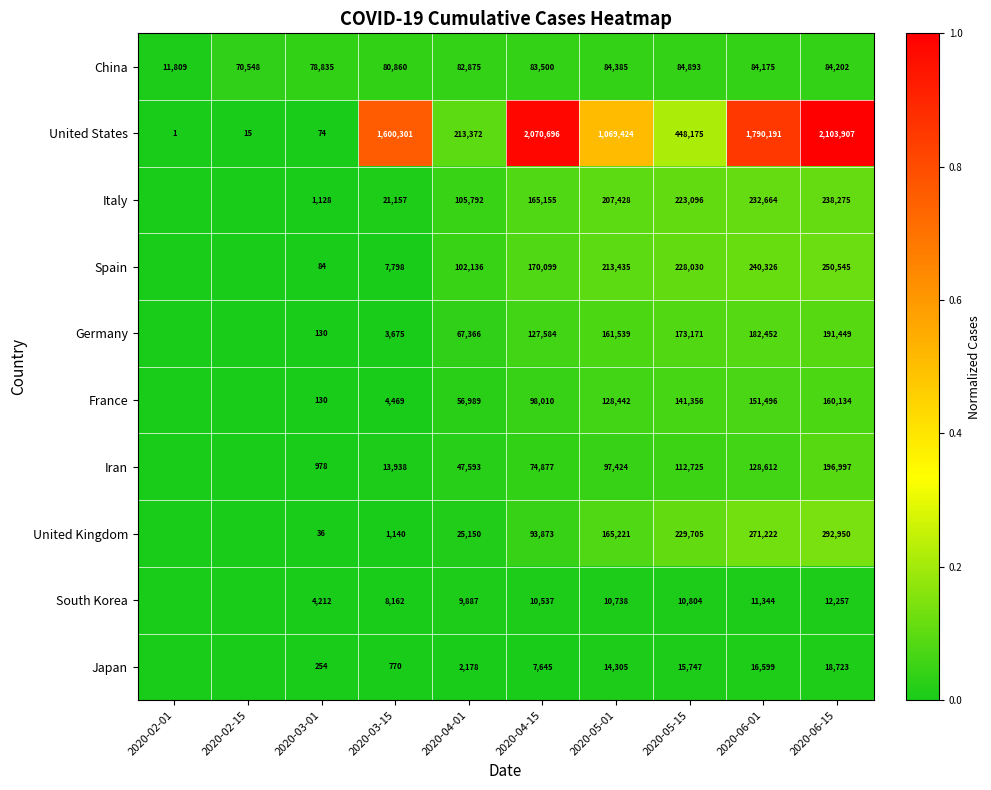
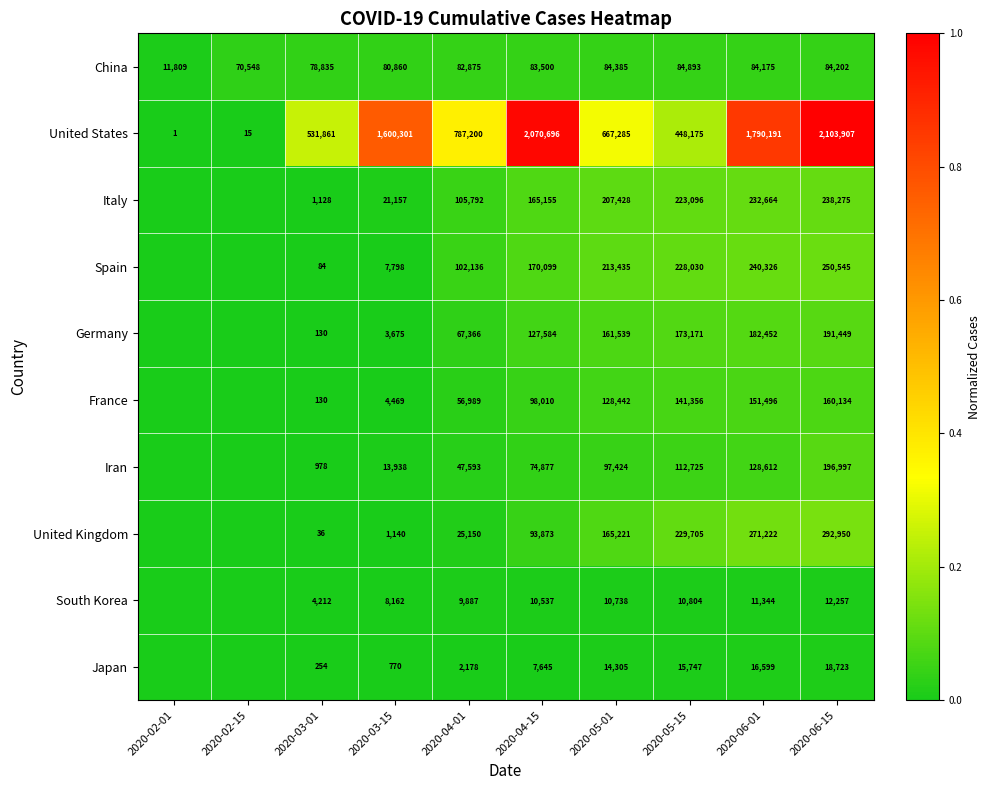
  {
    "China": {
      "2020-02-01": "11,809",
      "2020-02-15": "70,548",
      "2020-03-01": "78,835",
      "2020-03-15": "80,860",
      "2020-04-01": "82,875",
      "2020-04-15": "83,500",
      "2020-05-01": "84,385",
      "2020-05-15": "84,893",
      "2020-06-01": "84,175",
      "2020-06-15": "84,202"
    },
    "United States": {
      "2020-02-01": "1",
      "2020-02-15": "15",
-     "2020-03-01": "74",
+     "2020-03-01": "531,861",
      "2020-03-15": "1,600,301",
-     "2020-04-01": "213,372",
+     "2020-04-01": "787,200",
      "2020-04-15": "2,070,696",
-     "2020-05-01": "1,069,424",
+     "2020-05-01": "667,285",
      "2020-05-15": "448,175",
      "2020-06-01": "1,790,191",
      "2020-06-15": "2,103,907"
    },
    "Italy": {
      "2020-03-01": "1,128",
      "2020-03-15": "21,157",
      "2020-04-01": "105,792",
      "2020-04-15": "165,155",
      "2020-05-01": "207,428",
      "2020-05-15": "223,096",
      "2020-06-01": "232,664",
      "2020-06-15": "238,275"
    },
    "Spain": {
      "2020-03-01": "84",
      "2020-03-15": "7,798",
      "2020-04-01": "102,136",
      "2020-04-15": "170,099",
      "2020-05-01": "213,435",
      "2020-05-15": "228,030",
      "2020-06-01": "240,326",
      "2020-06-15": "250,545"
    },
    "Germany": {
      "2020-03-01": "130",
      "2020-03-15": "3,675",
      "2020-04-01": "67,366",
      "2020-04-15": "127,584",
      "2020-05-01": "161,539",
      "2020-05-15": "173,171",
      "2020-06-01": "182,452",
      "2020-06-15": "191,449"
    },
    "France": {
      "2020-03-01": "130",
      "2020-03-15": "4,469",
      "2020-04-01": "56,989",
      "2020-04-15": "98,010",
      "2020-05-01": "128,442",
      "2020-05-15": "141,356",
      "2020-06-01": "151,496",
      "2020-06-15": "160,134"
    },
    "Iran": {
      "2020-03-01": "978",
      "2020-03-15": "13,938",
      "2020-04-01": "47,593",
      "2020-04-15": "74,877",
      "2020-05-01": "97,424",
      "2020-05-15": "112,725",
      "2020-06-01": "128,612",
      "2020-06-15": "196,997"
    },
    "United Kingdom": {
      "2020-03-01": "36",
      "2020-03-15": "1,140",
      "2020-04-01": "25,150",
      "2020-04-15": "93,873",
      "2020-05-01": "165,221",
      "2020-05-15": "229,705",
      "2020-06-01": "271,222",
      "2020-06-15": "292,950"
    },
    "South Korea": {
      "2020-03-01": "4,212",
      "2020-03-15": "8,162",
      "2020-04-01": "9,887",
      "2020-04-15": "10,537",
      "2020-05-01": "10,738",
      "2020-05-15": "10,804",
      "2020-06-01": "11,344",
      "2020-06-15": "12,257"
    },
    "Japan": {
      "2020-03-01": "254",
      "2020-03-15": "770",
      "2020-04-01": "2,178",
      "2020-04-15": "7,645",
      "2020-05-01": "14,305",
      "2020-05-15": "15,747",
      "2020-06-01": "16,599",
      "2020-06-15": "18,723"
    }
  }
